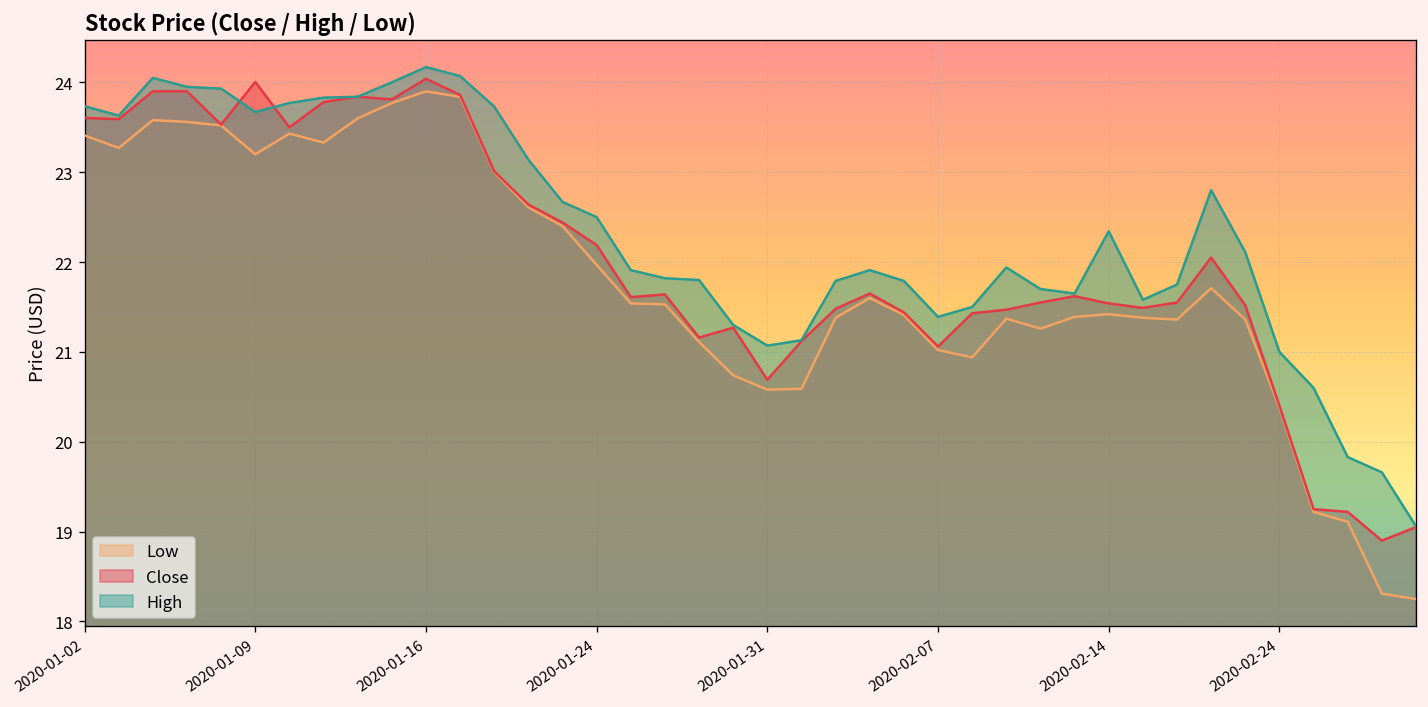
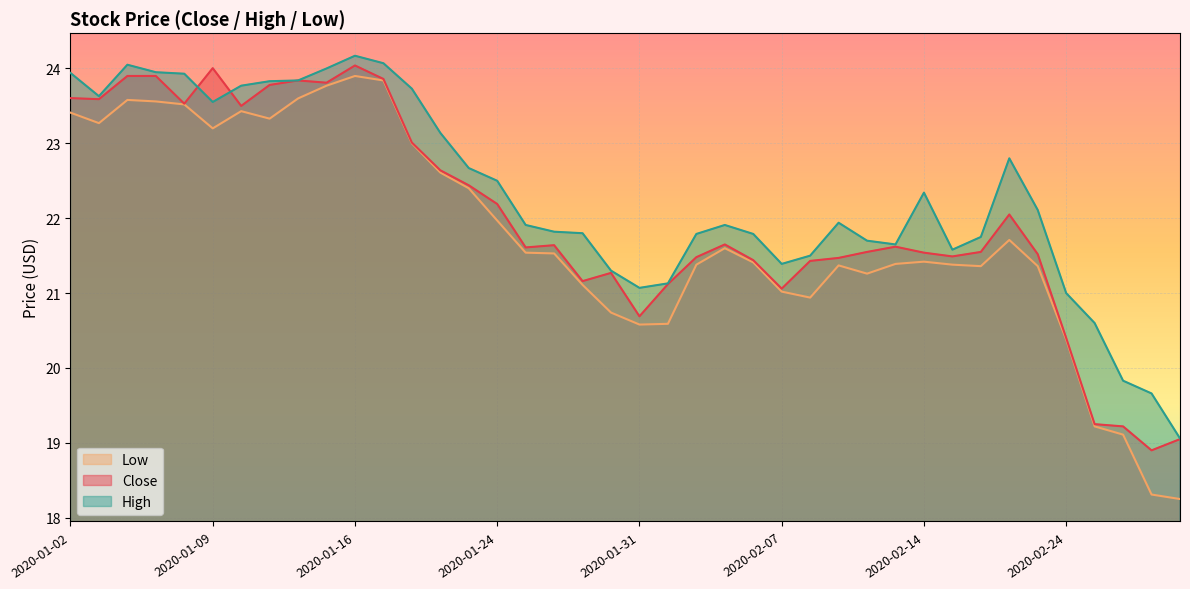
  {
    "Low": {
      "2020-01-02": 23.4,
      "2020-01-09": 23.2,
      "2020-01-16": 23.9,
      "2020-01-24": 22.0,
      "2020-01-31": 20.6,
      "2020-02-07": 21.0,
      "2020-02-14": 21.4
    },
    "Close": {
      "2020-01-02": 23.6,
      "2020-01-09": 24.0,
      "2020-01-16": 24.0,
      "2020-01-24": 22.2,
      "2020-01-31": 20.7,
      "2020-02-07": 21.1,
      "2020-02-14": 21.5
    },
    "High": {
-     "2020-01-02": 23.7,
-     "2020-01-09": 23.7,
+     "2020-01-02": 23.9,
+     "2020-01-09": 23.6,
      "2020-01-16": 24.2,
      "2020-01-24": 22.5,
      "2020-01-31": 21.1,
      "2020-02-07": 21.4,
      "2020-02-14": 22.3,
      "2020-02-24": 21.0
    }
  }
